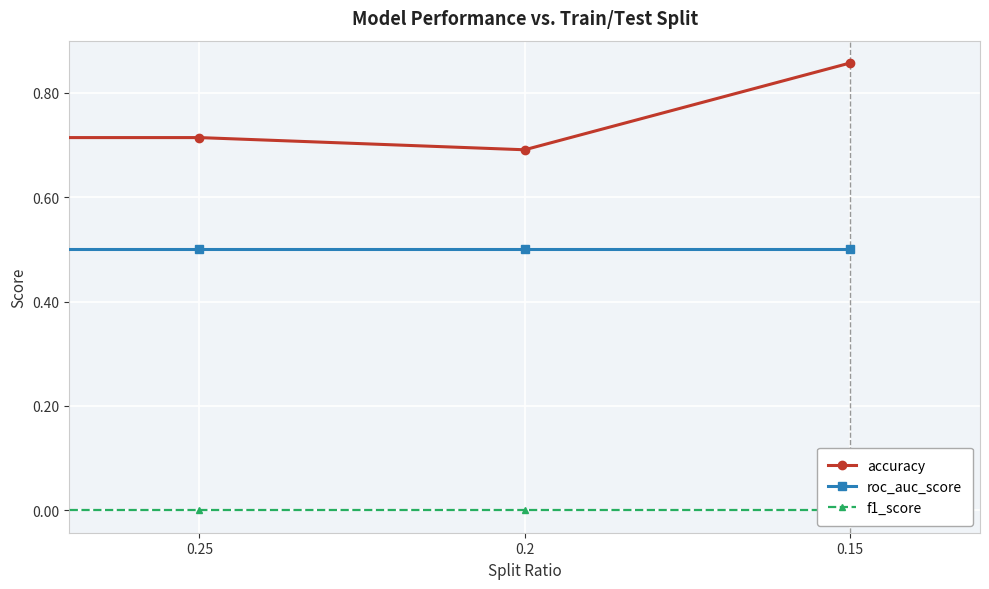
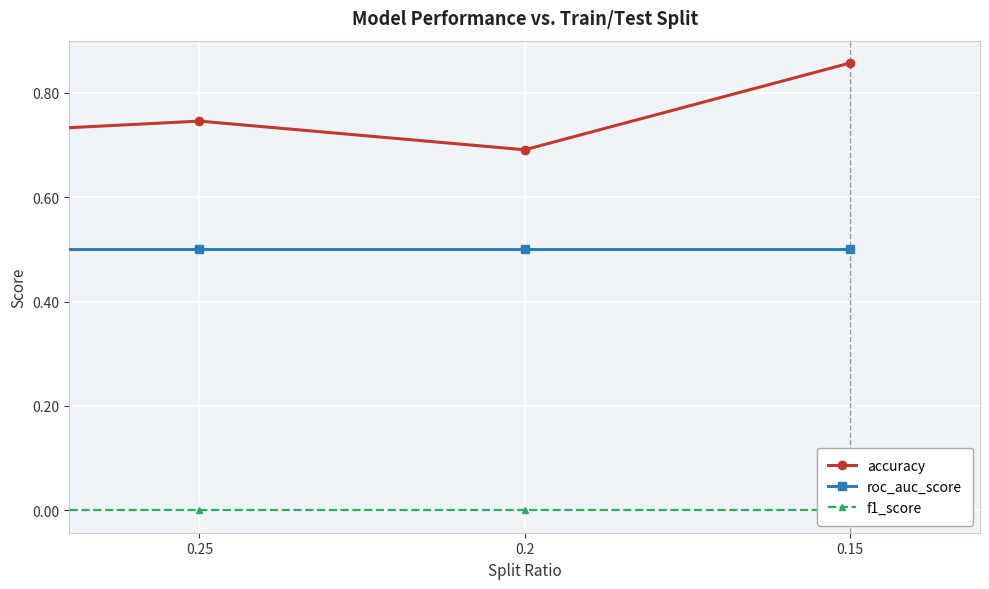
  {
    "accuracy": {
-     "0.25": 0.71,
+     "0.25": 0.75,
      "0.2": 0.69,
      "0.15": 0.86
    },
    "roc_auc_score": {
      "0.25": 0.50,
      "0.2": 0.50,
      "0.15": 0.50
    },
    "f1_score": {
      "0.25": 0.00,
      "0.2": 0.00
    }
  }
